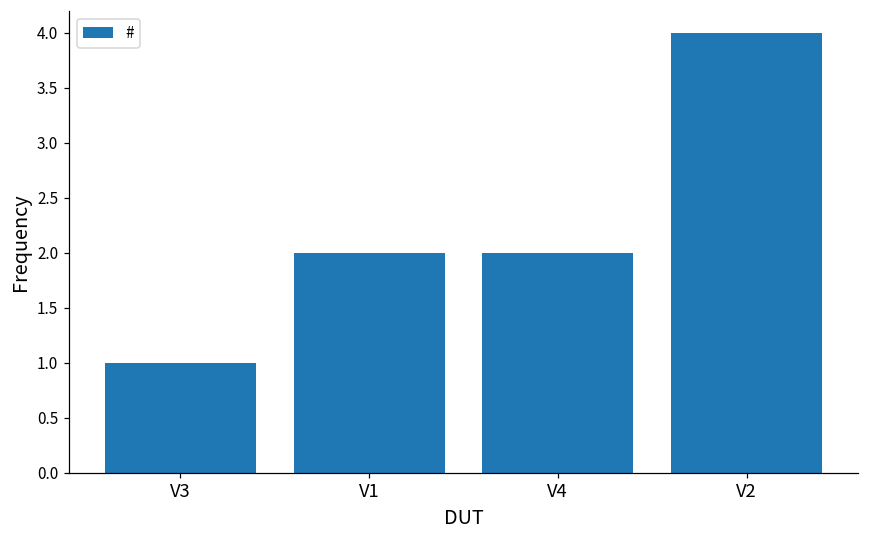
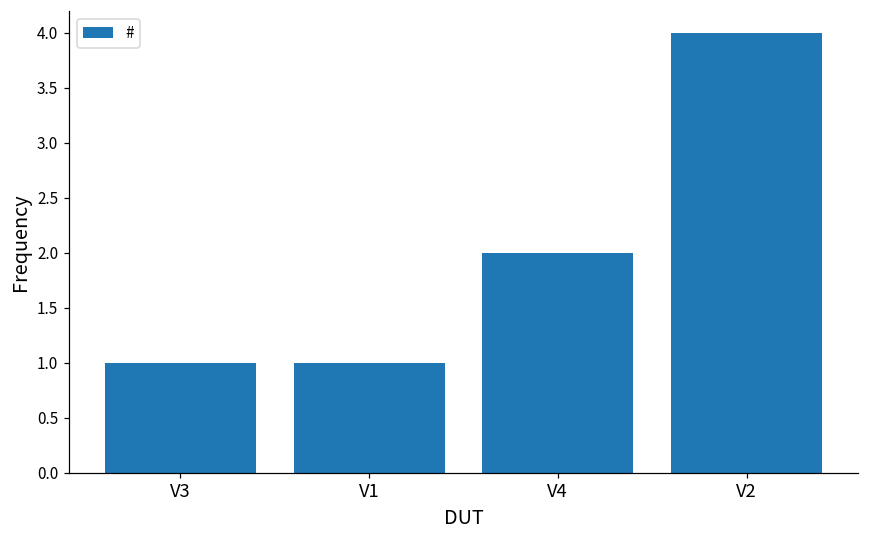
  {
    "V3": 1,
-   "V1": 2,
+   "V1": 1,
    "V4": 2,
    "V2": 4
  }
